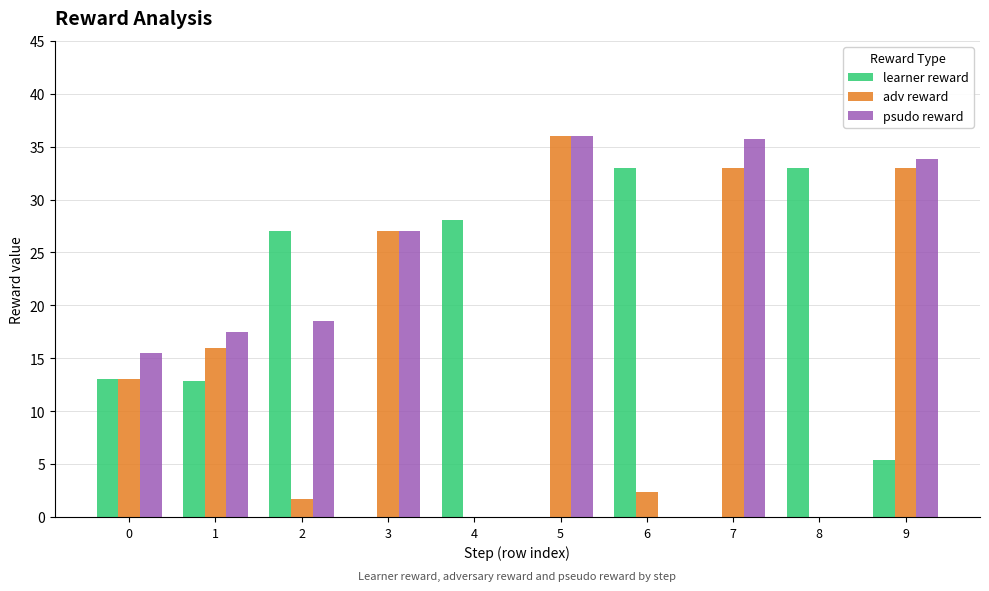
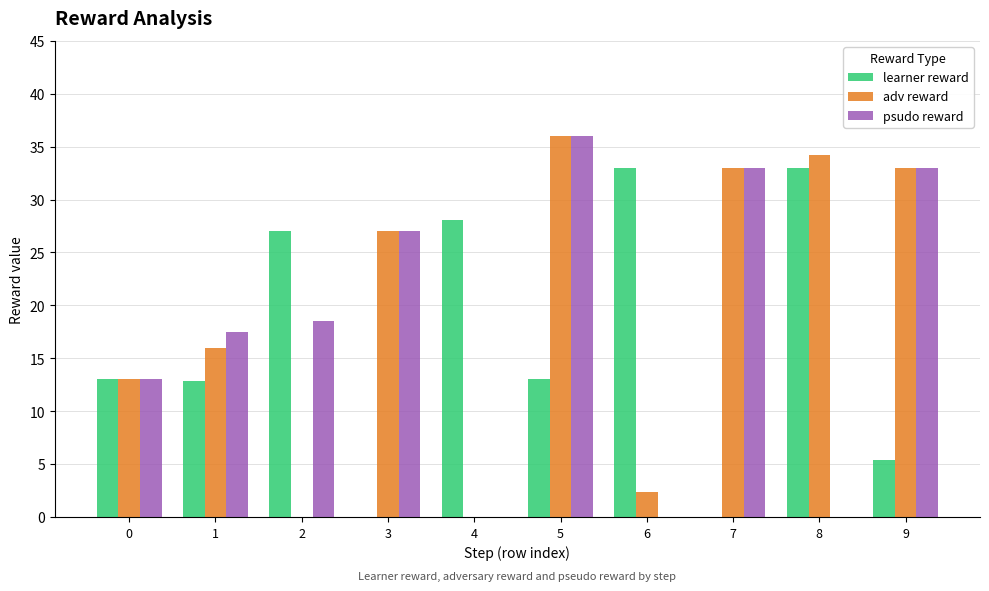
  {
    "learner reward": {
      "0": 13,
      "1": 13,
      "2": 27,
      "3": 0,
      "4": 28,
-     "5": 0,
+     "5": 13,
      "6": 33,
      "7": 0,
      "8": 33,
      "9": 5.4
    },
    "adv reward": {
      "0": 13.0,
      "1": 16.0,
-     "2": 1.7,
+     "2": 0.0,
      "3": 27.0,
      "4": 0.0,
      "5": 36.0,
      "6": 2.4,
      "7": 33.0,
-     "8": 0.0,
+     "8": 34.2,
      "9": 33.0
    },
    "psudo reward": {
-     "0": 15.5,
+     "0": 13.0,
      "1": 17.5,
      "2": 18.5,
      "3": 27.0,
      "4": 0.0,
      "5": 36.0,
      "6": 0.0,
-     "7": 35.7,
+     "7": 33.0,
      "8": 0.0,
-     "9": 33.8
+     "9": 33.0
    }
  }
